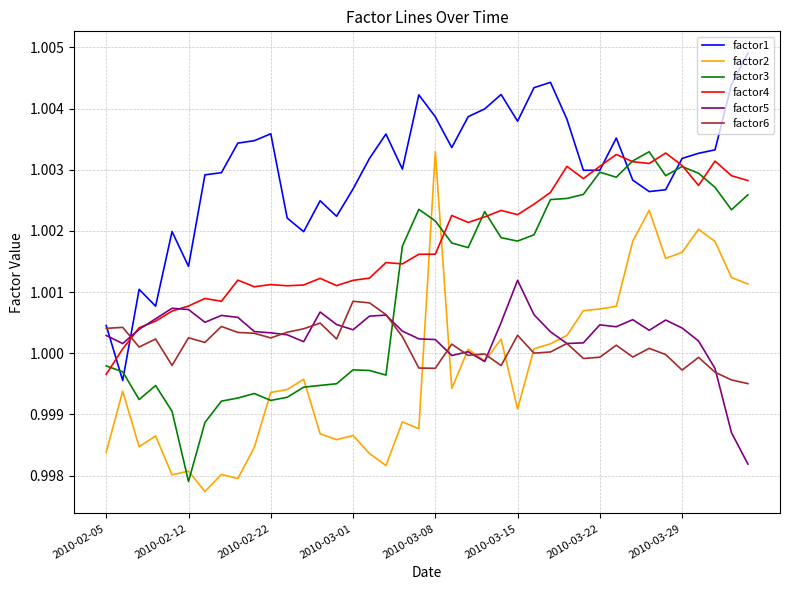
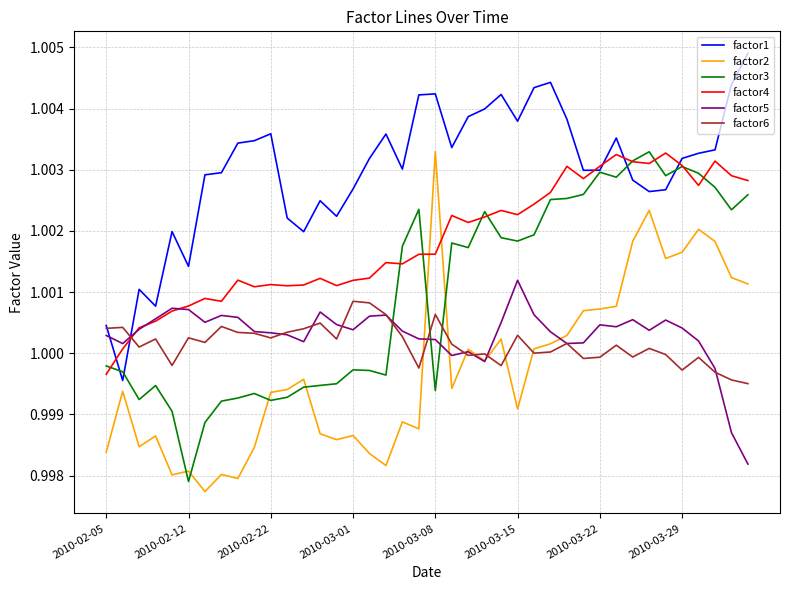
  {
    "factor1": {
      "2010-02-05": 1.0005,
      "2010-02-12": 1.0014,
      "2010-02-22": 1.0036,
      "2010-03-01": 1.0027,
-     "2010-03-08": 1.0039,
+     "2010-03-08": 1.0042,
      "2010-03-15": 1.0038,
      "2010-03-29": 1.0032
    },
    "factor2": {
      "2010-02-05": 0.9984,
      "2010-02-12": 0.9981,
      "2010-02-22": 0.9994,
      "2010-03-01": 0.9987,
      "2010-03-08": 1.0033,
      "2010-03-15": 0.9991,
      "2010-03-22": 1.0007,
      "2010-03-29": 1.0017
    },
    "factor3": {
      "2010-02-05": 0.9998,
      "2010-02-12": 0.9979,
      "2010-02-22": 0.9992,
      "2010-03-01": 0.9997,
-     "2010-03-08": 1.0022,
+     "2010-03-08": 0.9994,
      "2010-03-15": 1.0018
    },
    "factor4": {
      "2010-02-05": 0.9997,
      "2010-02-12": 1.0008,
      "2010-02-22": 1.0011,
      "2010-03-01": 1.0012,
      "2010-03-08": 1.0016,
      "2010-03-15": 1.0023,
      "2010-03-22": 1.0031
    },
    "factor5": {
      "2010-02-05": 1.0003,
      "2010-02-12": 1.0007,
      "2010-02-22": 1.0003,
      "2010-03-01": 1.0004,
      "2010-03-08": 1.0002,
      "2010-03-15": 1.0012,
      "2010-03-22": 1.0005,
      "2010-03-29": 1.0004
    },
    "factor6": {
      "2010-02-05": 1.0004,
      "2010-02-12": 1.0003,
      "2010-02-22": 1.0003,
      "2010-03-01": 1.0009,
-     "2010-03-08": 0.9998,
+     "2010-03-08": 1.0006,
      "2010-03-15": 1.0003,
      "2010-03-22": 0.9999,
      "2010-03-29": 0.9997
    }
  }
